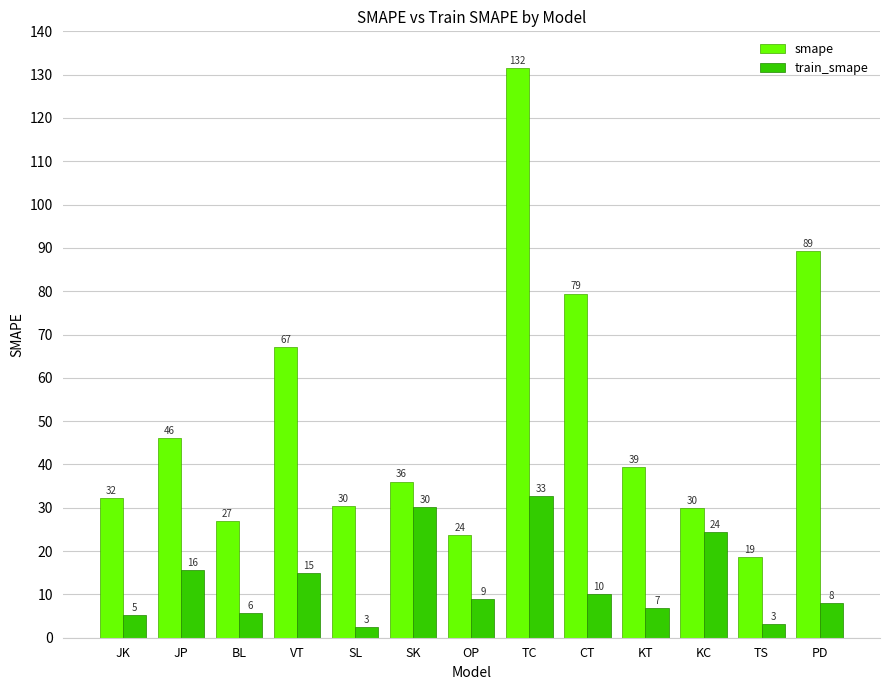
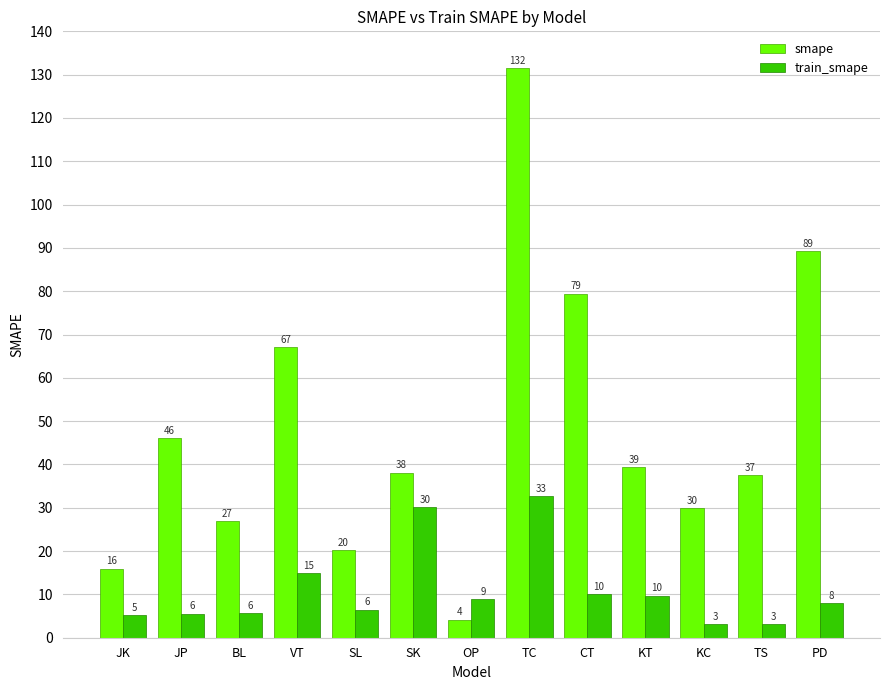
  {
    "smape": {
-     "JK": 32,
+     "JK": 16,
      "JP": 46,
      "BL": 27,
      "VT": 67,
-     "SL": 30,
-     "SK": 36,
-     "OP": 24,
+     "SL": 20,
+     "SK": 38,
+     "OP": 4,
      "TC": 132,
      "CT": 79,
      "KT": 39,
      "KC": 30,
-     "TS": 19,
+     "TS": 37,
      "PD": 89
    },
    "train_smape": {
      "JK": 5,
-     "JP": 16,
+     "JP": 6,
      "BL": 6,
      "VT": 15,
-     "SL": 3,
+     "SL": 6,
      "SK": 30,
      "OP": 9,
      "TC": 33,
      "CT": 10,
-     "KT": 7,
-     "KC": 24,
+     "KT": 10,
+     "KC": 3,
      "TS": 3,
      "PD": 8
    }
  }
